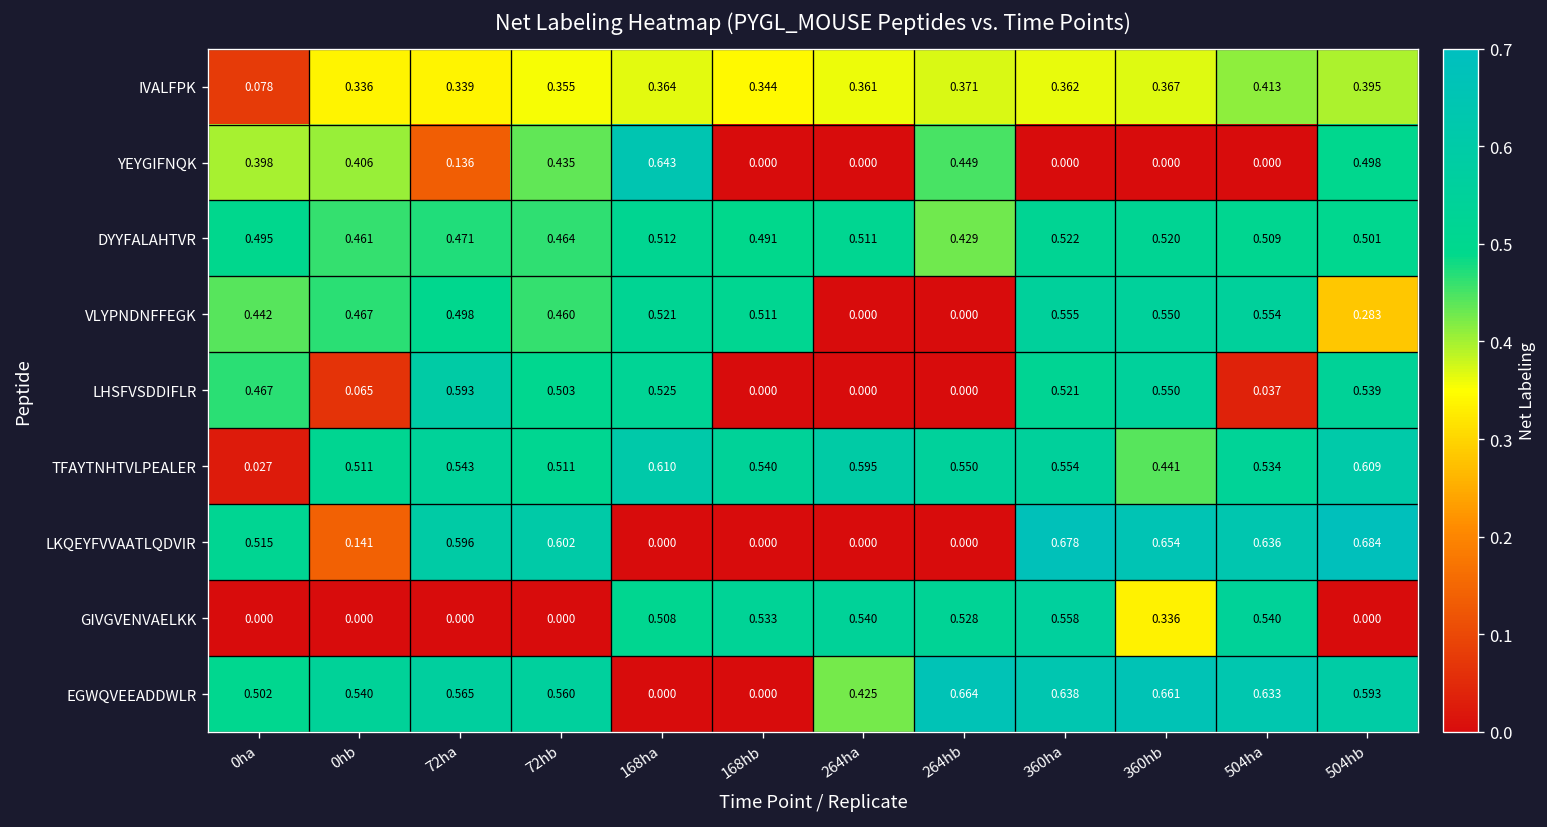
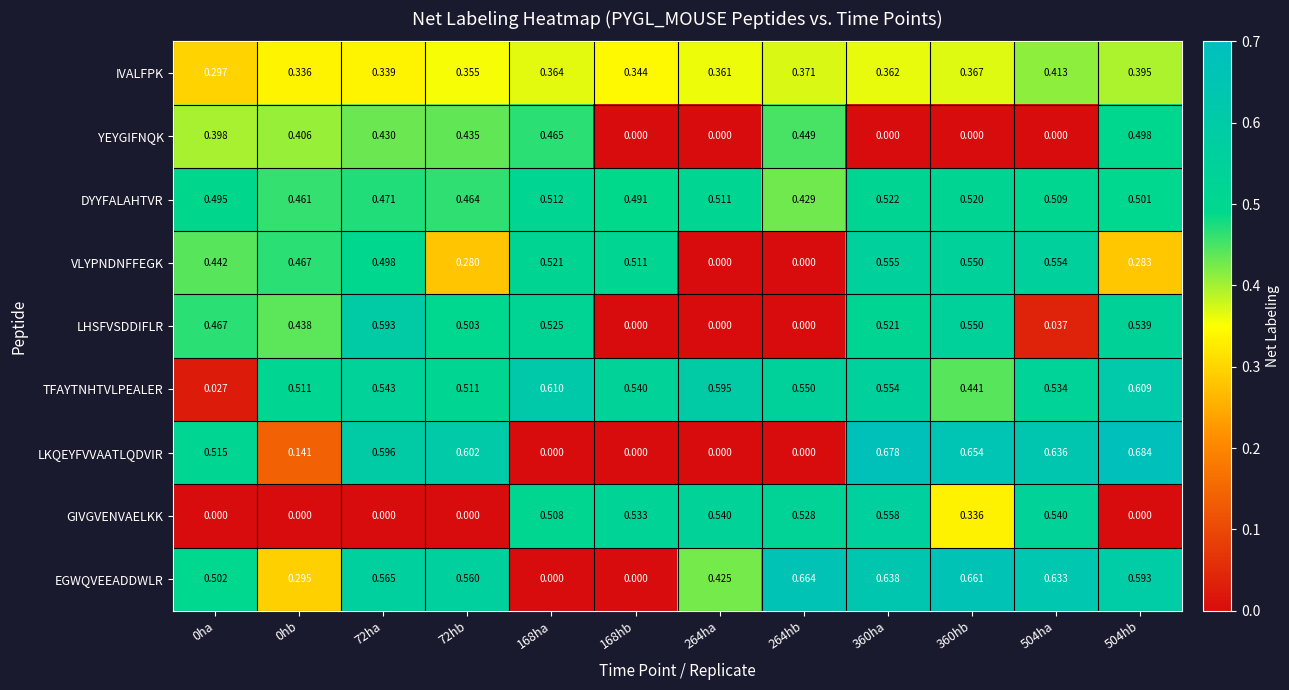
  {
    "IVALFPK": {
-     "0ha": 0.078,
+     "0ha": 0.297,
      "0hb": 0.336,
      "72ha": 0.339,
      "72hb": 0.355,
      "168ha": 0.364,
      "168hb": 0.344,
      "264ha": 0.361,
      "264hb": 0.371,
      "360ha": 0.362,
      "360hb": 0.367,
      "504ha": 0.413,
      "504hb": 0.395
    },
    "YEYGIFNQK": {
      "0ha": 0.398,
      "0hb": 0.406,
-     "72ha": 0.136,
+     "72ha": 0.430,
      "72hb": 0.435,
-     "168ha": 0.643,
+     "168ha": 0.465,
      "168hb": 0.000,
      "264ha": 0.000,
      "264hb": 0.449,
      "360ha": 0.000,
      "360hb": 0.000,
      "504ha": 0.000,
      "504hb": 0.498
    },
    "DYYFALAHTVR": {
      "0ha": 0.495,
      "0hb": 0.461,
      "72ha": 0.471,
      "72hb": 0.464,
      "168ha": 0.512,
      "168hb": 0.491,
      "264ha": 0.511,
      "264hb": 0.429,
      "360ha": 0.522,
      "360hb": 0.520,
      "504ha": 0.509,
      "504hb": 0.501
    },
    "VLYPNDNFFEGK": {
      "0ha": 0.442,
      "0hb": 0.467,
      "72ha": 0.498,
-     "72hb": 0.460,
+     "72hb": 0.280,
      "168ha": 0.521,
      "168hb": 0.511,
      "264ha": 0.000,
      "264hb": 0.000,
      "360ha": 0.555,
      "360hb": 0.550,
      "504ha": 0.554,
      "504hb": 0.283
    },
    "LHSFVSDDIFLR": {
      "0ha": 0.467,
-     "0hb": 0.065,
+     "0hb": 0.438,
      "72ha": 0.593,
      "72hb": 0.503,
      "168ha": 0.525,
      "168hb": 0.000,
      "264ha": 0.000,
      "264hb": 0.000,
      "360ha": 0.521,
      "360hb": 0.550,
      "504ha": 0.037,
      "504hb": 0.539
    },
    "TFAYTNHTVLPEALER": {
      "0ha": 0.027,
      "0hb": 0.511,
      "72ha": 0.543,
      "72hb": 0.511,
      "168ha": 0.610,
      "168hb": 0.540,
      "264ha": 0.595,
      "264hb": 0.550,
      "360ha": 0.554,
      "360hb": 0.441,
      "504ha": 0.534,
      "504hb": 0.609
    },
    "LKQEYFVVAATLQDVIR": {
      "0ha": 0.515,
      "0hb": 0.141,
      "72ha": 0.596,
      "72hb": 0.602,
      "168ha": 0.000,
      "168hb": 0.000,
      "264ha": 0.000,
      "264hb": 0.000,
      "360ha": 0.678,
      "360hb": 0.654,
      "504ha": 0.636,
      "504hb": 0.684
    },
    "GIVGVENVAELKK": {
      "0ha": 0.000,
      "0hb": 0.000,
      "72ha": 0.000,
      "72hb": 0.000,
      "168ha": 0.508,
      "168hb": 0.533,
      "264ha": 0.540,
      "264hb": 0.528,
      "360ha": 0.558,
      "360hb": 0.336,
      "504ha": 0.540,
      "504hb": 0.000
    },
    "EGWQVEEADDWLR": {
      "0ha": 0.502,
-     "0hb": 0.540,
+     "0hb": 0.295,
      "72ha": 0.565,
      "72hb": 0.560,
      "168ha": 0.000,
      "168hb": 0.000,
      "264ha": 0.425,
      "264hb": 0.664,
      "360ha": 0.638,
      "360hb": 0.661,
      "504ha": 0.633,
      "504hb": 0.593
    }
  }
